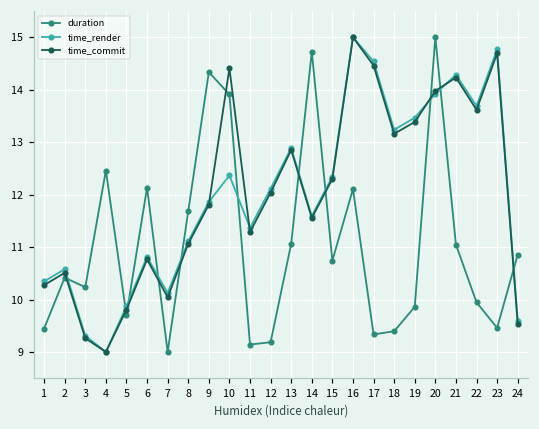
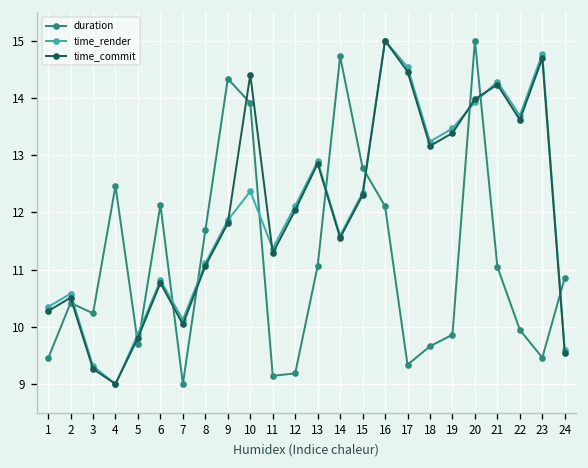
  {
    "duration": {
      "1": 9.4,
      "2": 10.4,
      "3": 10.2,
      "4": 12.5,
      "5": 9.7,
      "6": 12.1,
      "7": 9.0,
      "8": 11.7,
      "9": 14.3,
      "10": 13.9,
      "11": 9.1,
      "12": 9.2,
      "13": 11.1,
      "14": 14.7,
-     "15": 10.7,
+     "15": 12.8,
      "16": 12.1,
      "17": 9.3,
-     "18": 9.4,
+     "18": 9.7,
      "19": 9.9,
      "20": 15.0,
      "21": 11.0,
      "22": 9.9,
      "23": 9.5,
      "24": 10.9
    },
    "time_render": {
      "1": 10.3,
      "2": 10.6,
      "5": 9.9,
      "7": 10.1,
      "10": 12.4,
      "11": 11.4,
      "12": 12.1,
      "17": 14.5,
      "18": 13.2,
      "19": 13.5,
      "20": 13.9,
      "22": 13.7,
      "23": 14.8
    },
    "time_commit": {
      "1": 10.3,
      "2": 10.5,
      "5": 9.8,
      "7": 10.0,
      "10": 14.4,
      "11": 11.3,
      "12": 12.0,
      "17": 14.5,
      "18": 13.2,
      "19": 13.4,
      "20": 14.0,
      "22": 13.6,
      "23": 14.7
    }
  }
